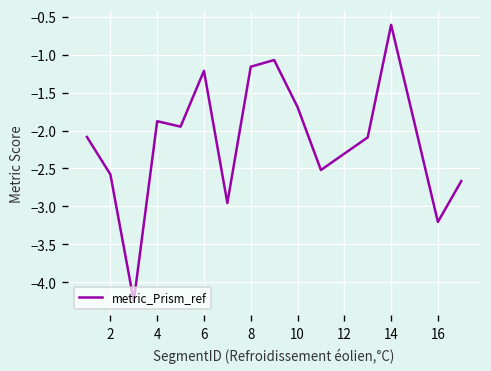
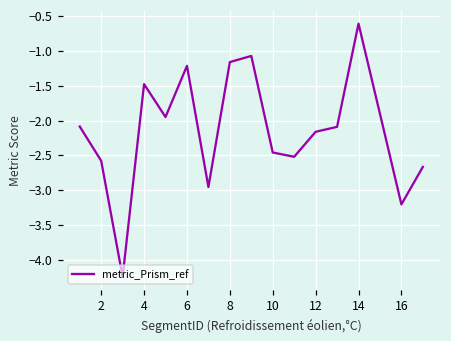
  {
    "2": -2.6,
-   "4": -1.9,
+   "4": -1.5,
    "6": -1.2,
    "8": -1.2,
-   "10": -1.7,
-   "12": -2.3,
+   "10": -2.5,
+   "12": -2.2,
    "14": -0.6,
    "16": -3.2
  }
